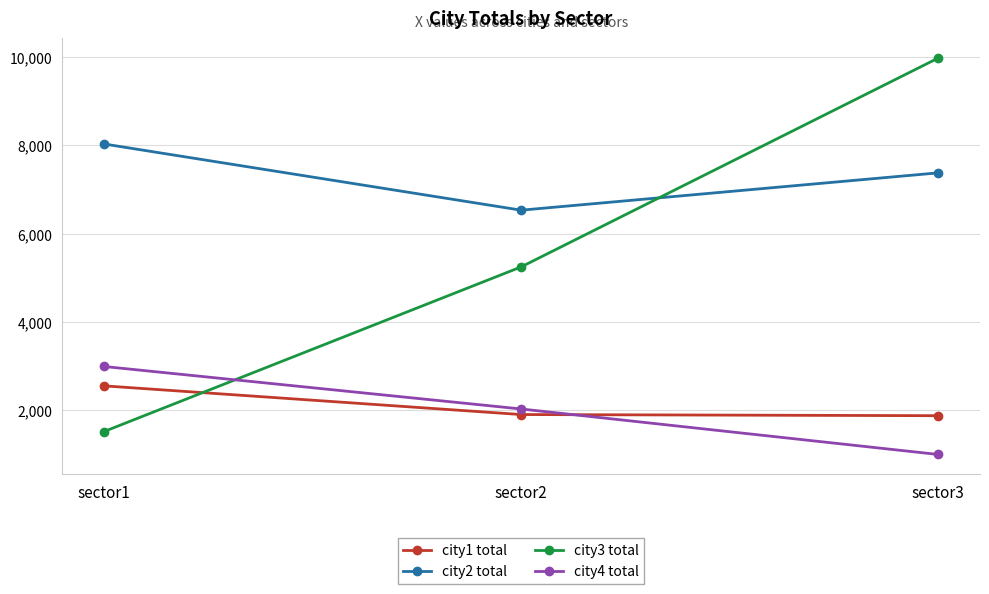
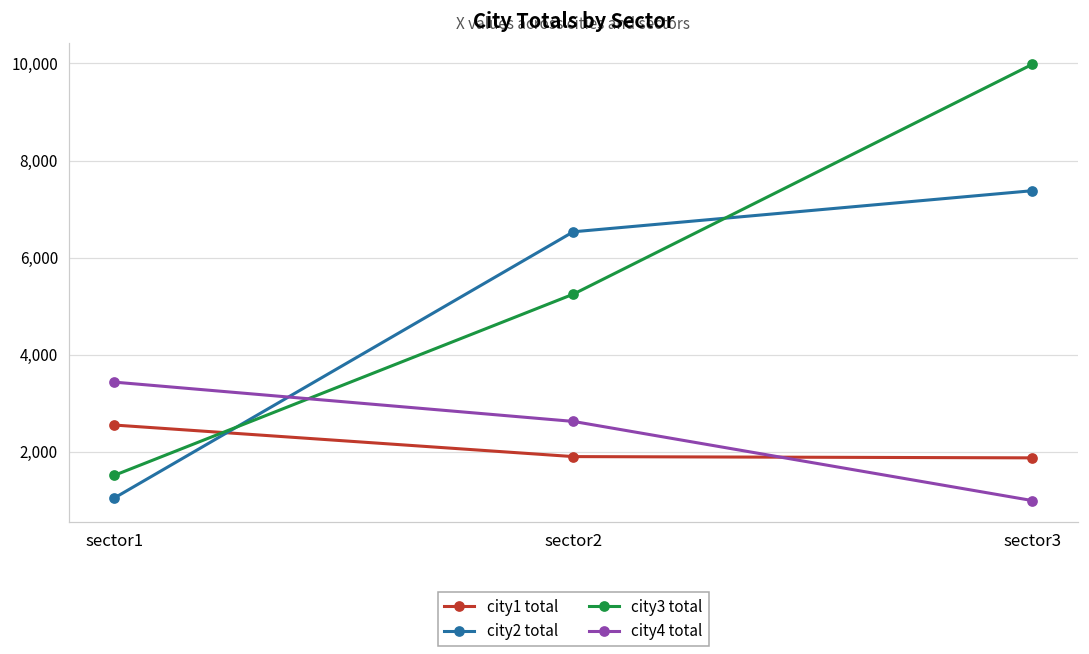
  {
    "city1 total": {
      "sector1": "2,600",
      "sector2": "1,900",
      "sector3": "1,900"
    },
    "city2 total": {
-     "sector1": "8,000",
+     "sector1": "1,100",
      "sector2": "6,500",
      "sector3": "7,400"
    },
    "city3 total": {
      "sector1": "1,500",
      "sector2": "5,200",
      "sector3": "10,000"
    },
    "city4 total": {
-     "sector1": "3,000",
-     "sector2": "2,000",
+     "sector1": "3,400",
+     "sector2": "2,600",
      "sector3": "1,000"
    }
  }
